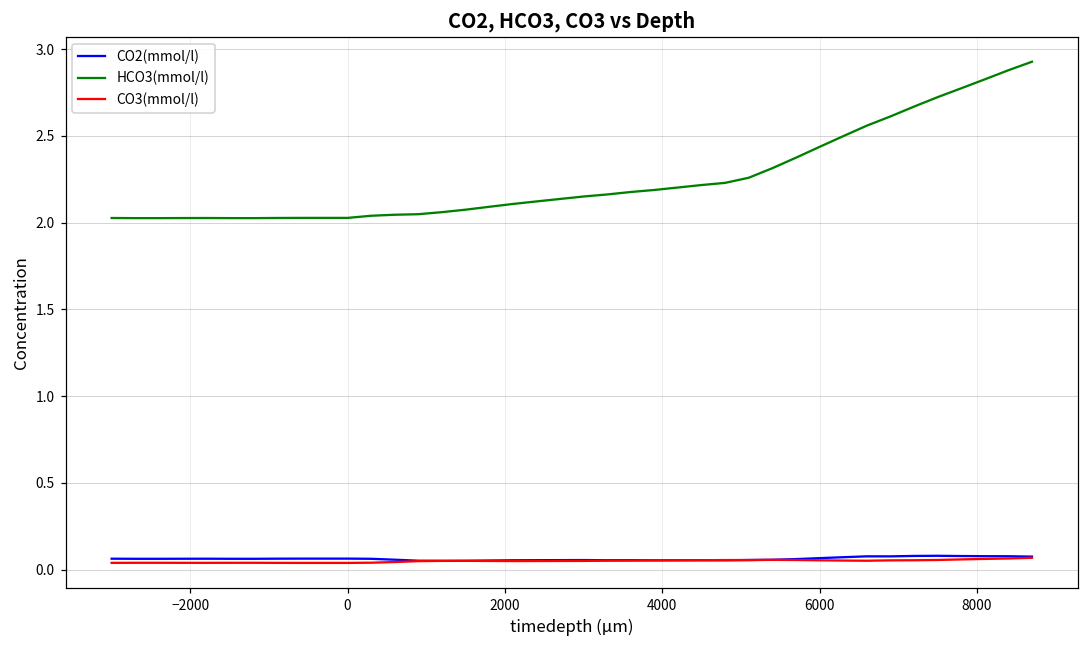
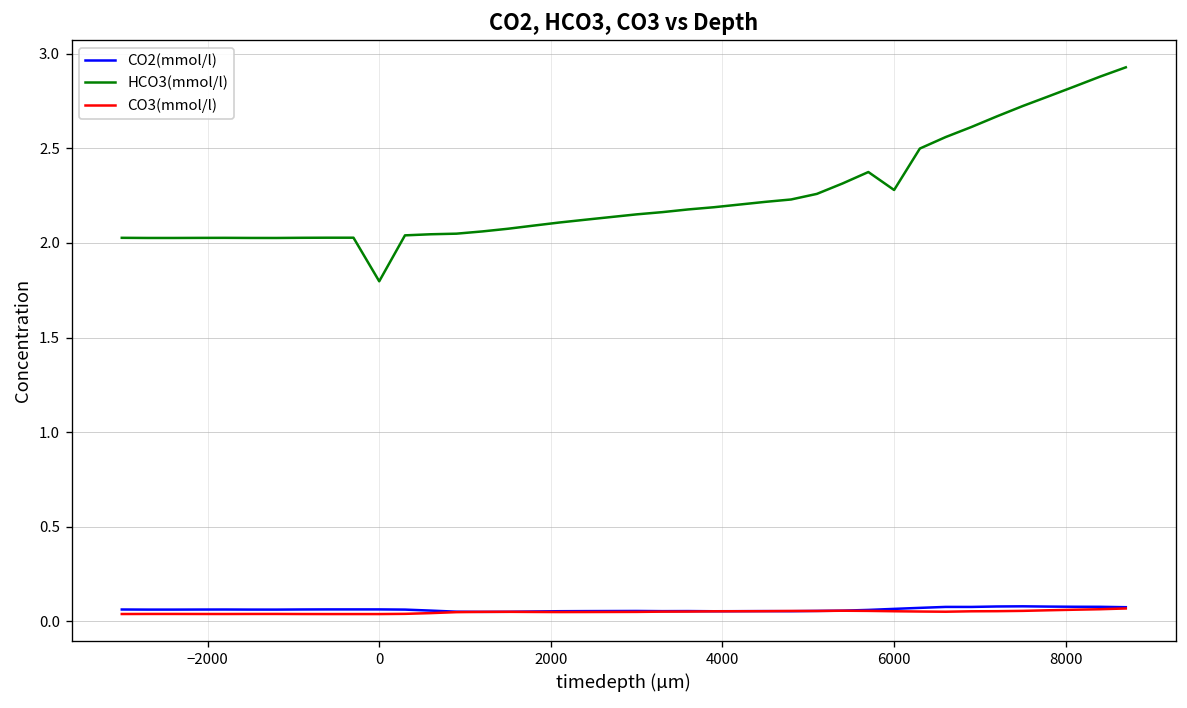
  {
    "CO2(mmol/l)": {
      "0": 0.06
    },
    "HCO3(mmol/l)": {
-     "0": 2.03,
-     "6000": 2.44
+     "0": 1.80,
+     "6000": 2.28
    },
    "CO3(mmol/l)": {
      "0": 0.04
    }
  }
